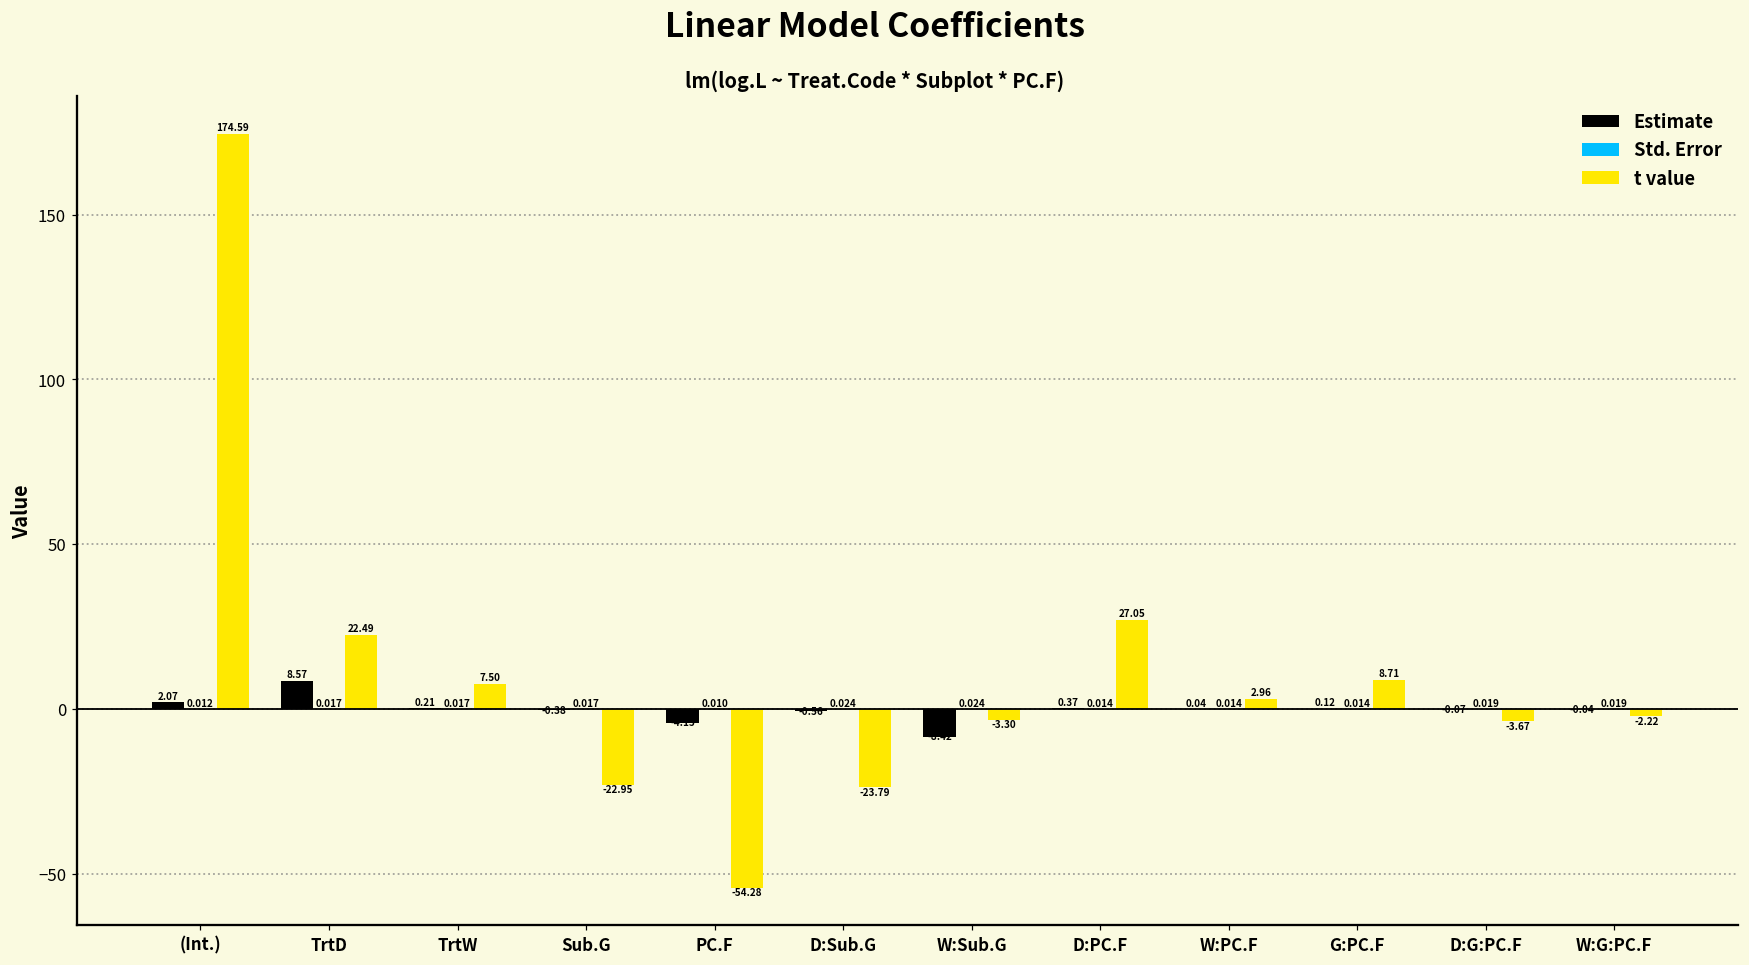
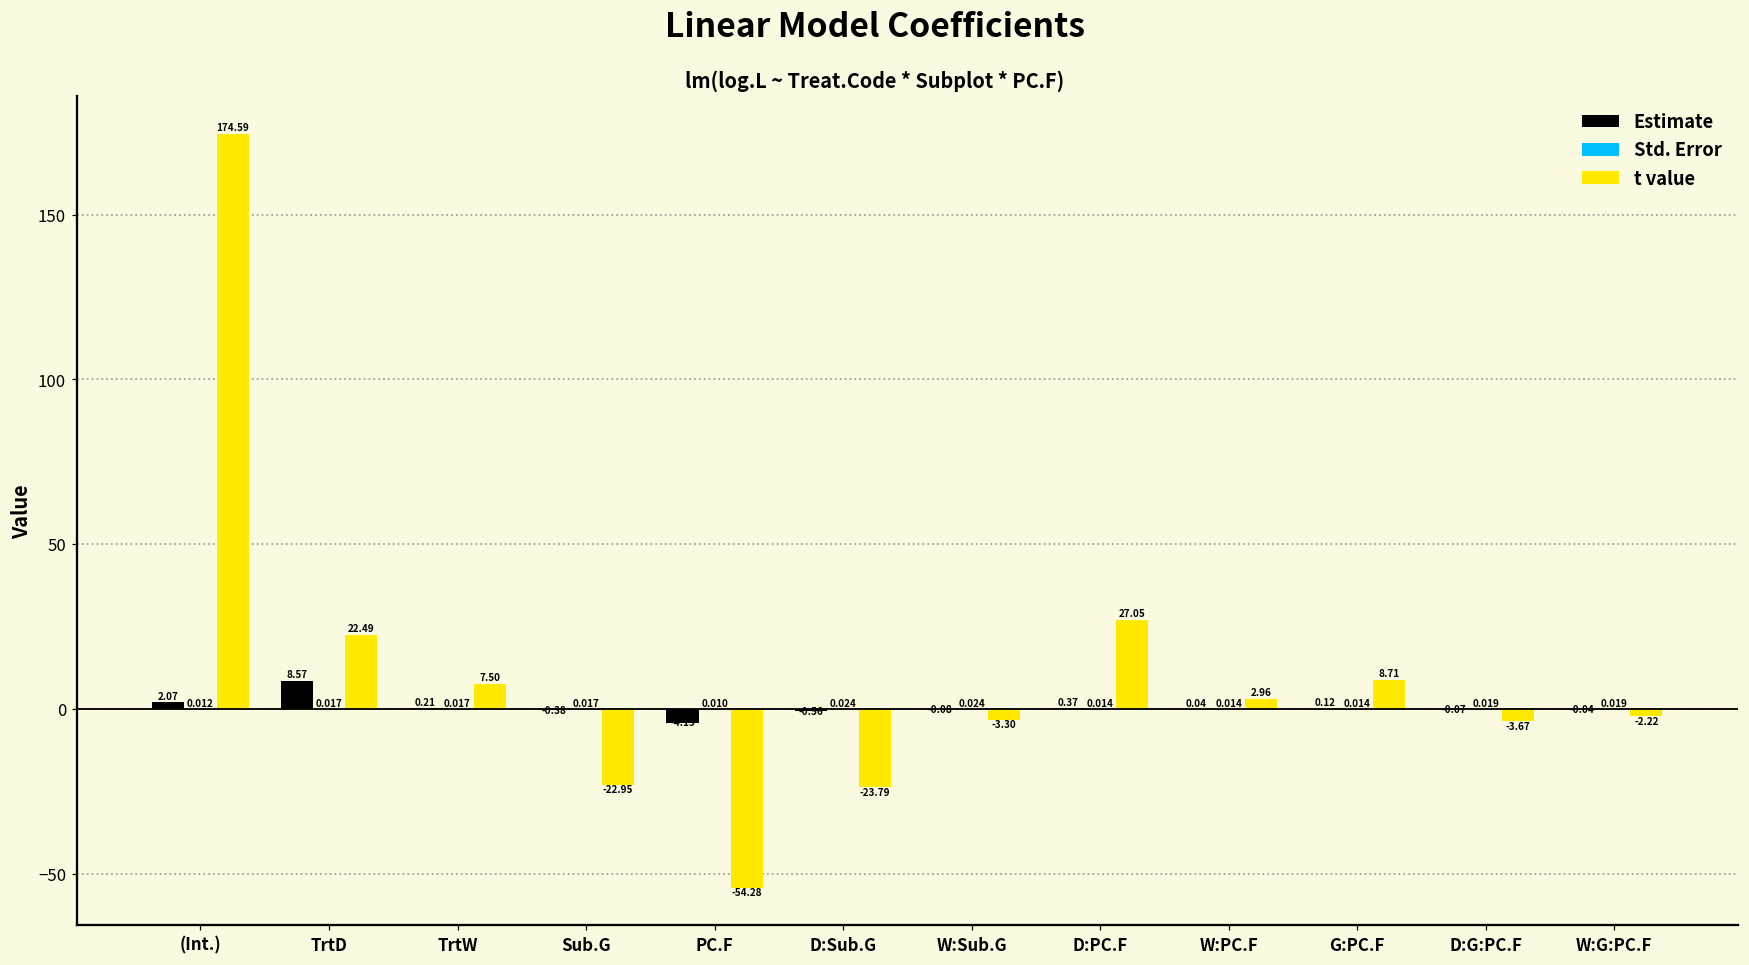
  {
    "Estimate": {
-     "W:Sub.G": -8
+     "W:Sub.G": 0
    },
    "Std. Error": {
      "(Int.)": 0.012,
      "TrtD": 0.017,
      "TrtW": 0.017,
      "Sub.G": 0.017,
      "PC.F": 0.010,
      "D:Sub.G": 0.024,
      "W:Sub.G": 0.024,
      "D:PC.F": 0.014,
      "W:PC.F": 0.014,
      "G:PC.F": 0.014,
      "D:G:PC.F": 0.019,
      "W:G:PC.F": 0.019
    },
    "t value": {
      "(Int.)": 174.59,
      "TrtD": 22.49,
      "TrtW": 7.50,
      "Sub.G": -22.95,
      "PC.F": -54.28,
      "D:Sub.G": -23.79,
      "W:Sub.G": -3.30,
      "D:PC.F": 27.05,
      "W:PC.F": 2.96,
      "G:PC.F": 8.71,
      "D:G:PC.F": -3.67,
      "W:G:PC.F": -2.22
    }
  }
